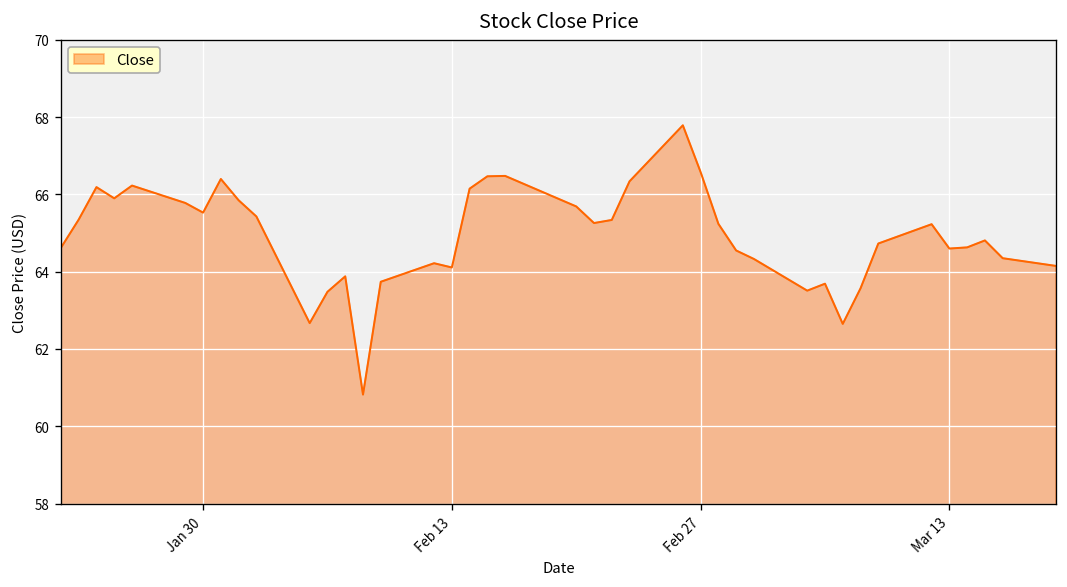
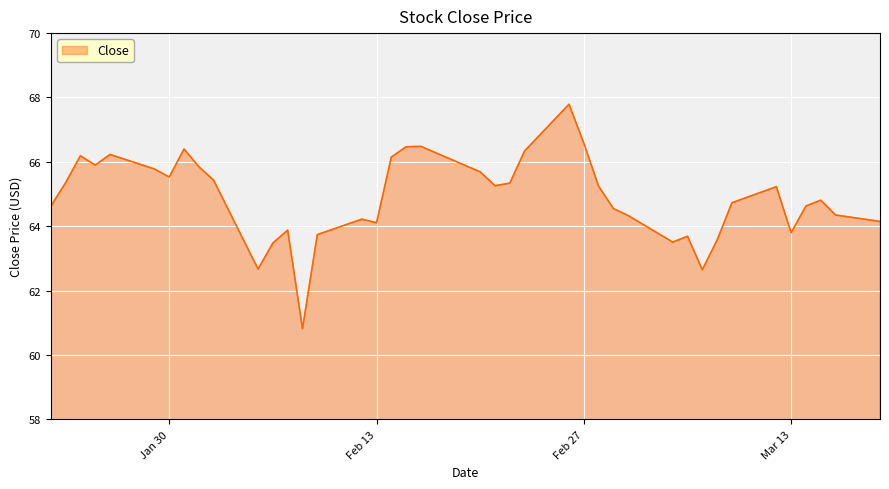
  {
    "Jan 30": 65.5,
    "Feb 13": 64.1,
    "Feb 27": 66.6,
-   "Mar 13": 64.6
+   "Mar 13": 63.8
  }
